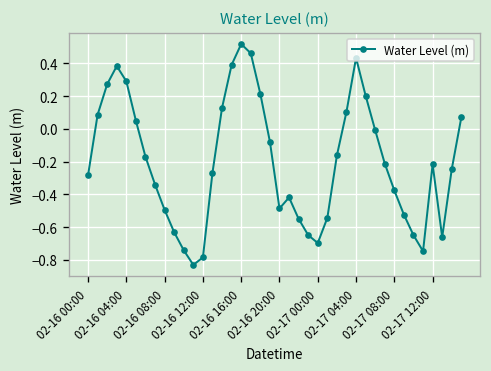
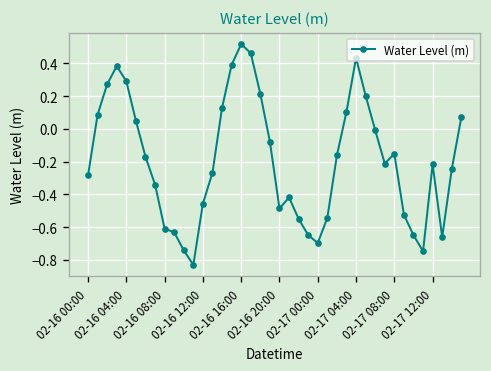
  {
    "02-16 00:00": -0.28,
    "02-16 04:00": 0.29,
-   "02-16 08:00": -0.49,
-   "02-16 12:00": -0.78,
+   "02-16 08:00": -0.61,
+   "02-16 12:00": -0.46,
    "02-16 16:00": 0.52,
    "02-16 20:00": -0.49,
    "02-17 00:00": -0.70,
-   "02-17 08:00": -0.38,
+   "02-17 08:00": -0.15,
    "02-17 12:00": -0.22
  }
